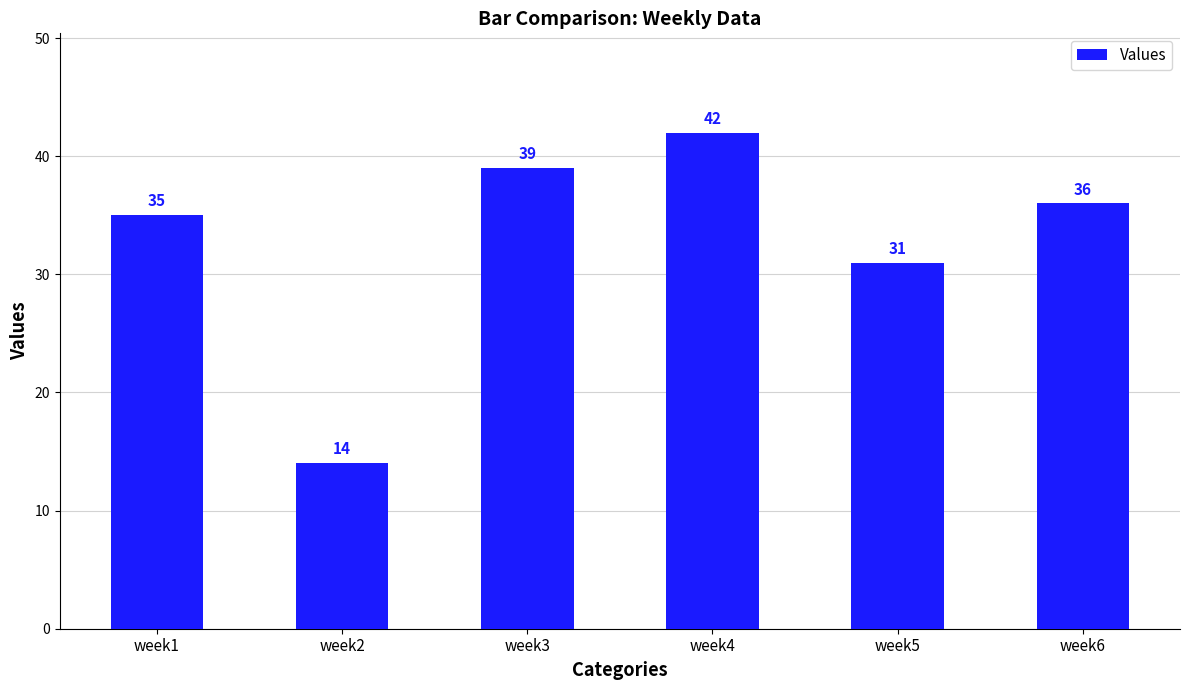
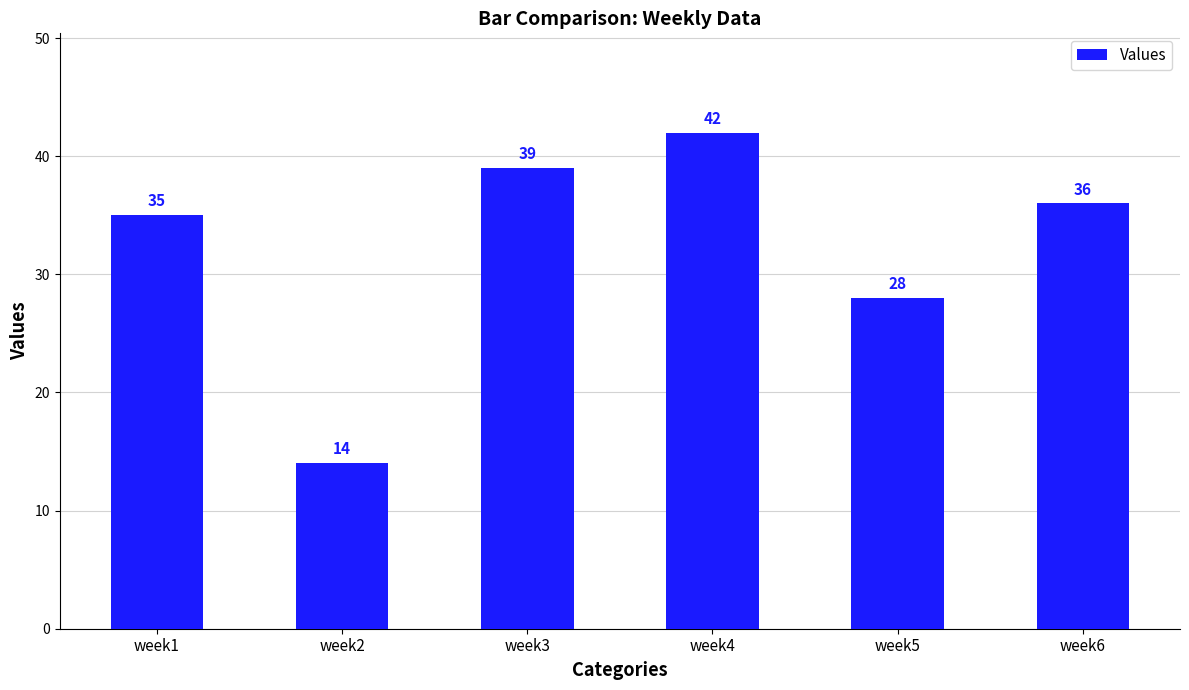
  {
    "week1": 35,
    "week2": 14,
    "week3": 39,
    "week4": 42,
-   "week5": 31,
+   "week5": 28,
    "week6": 36
  }
